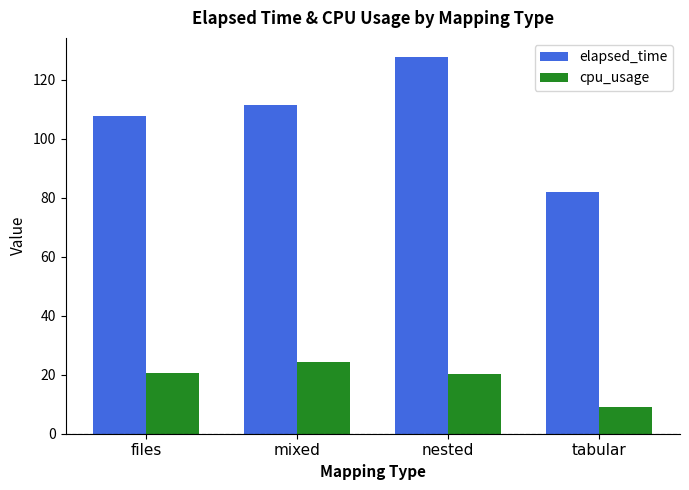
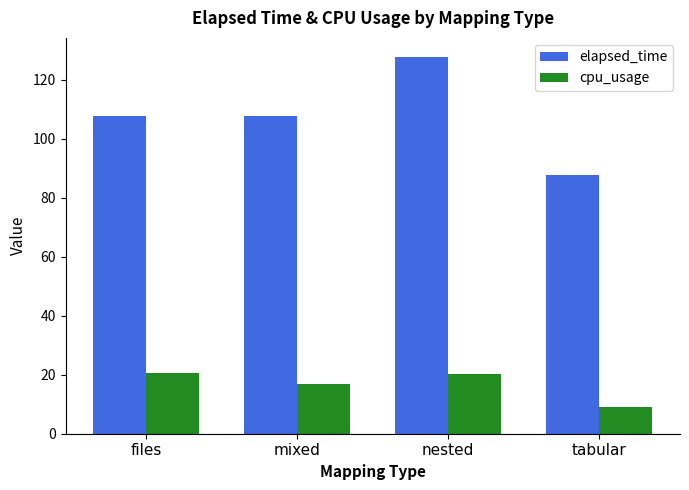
  {
    "elapsed_time": {
      "files": 108,
-     "mixed": 111,
+     "mixed": 108,
      "nested": 128,
-     "tabular": 82
+     "tabular": 88
    },
    "cpu_usage": {
      "files": 21,
-     "mixed": 24,
+     "mixed": 17,
      "nested": 20,
      "tabular": 9
    }
  }
